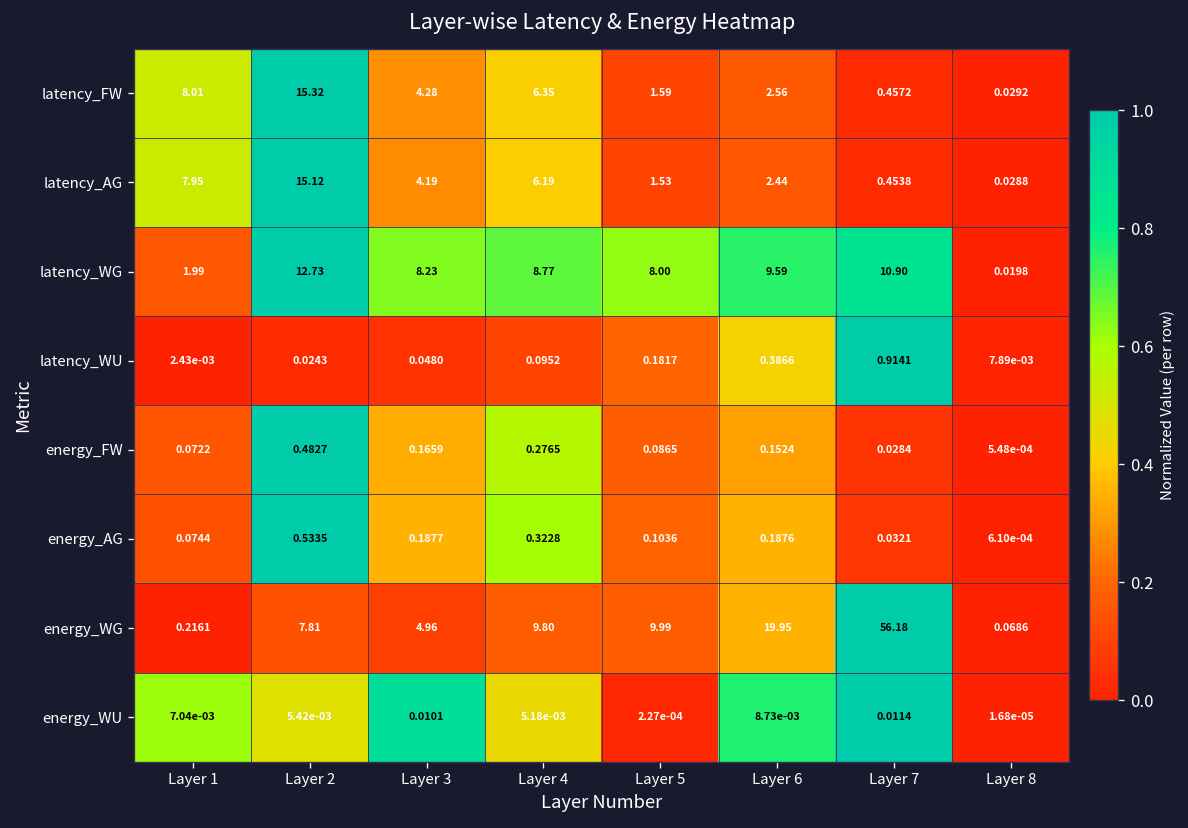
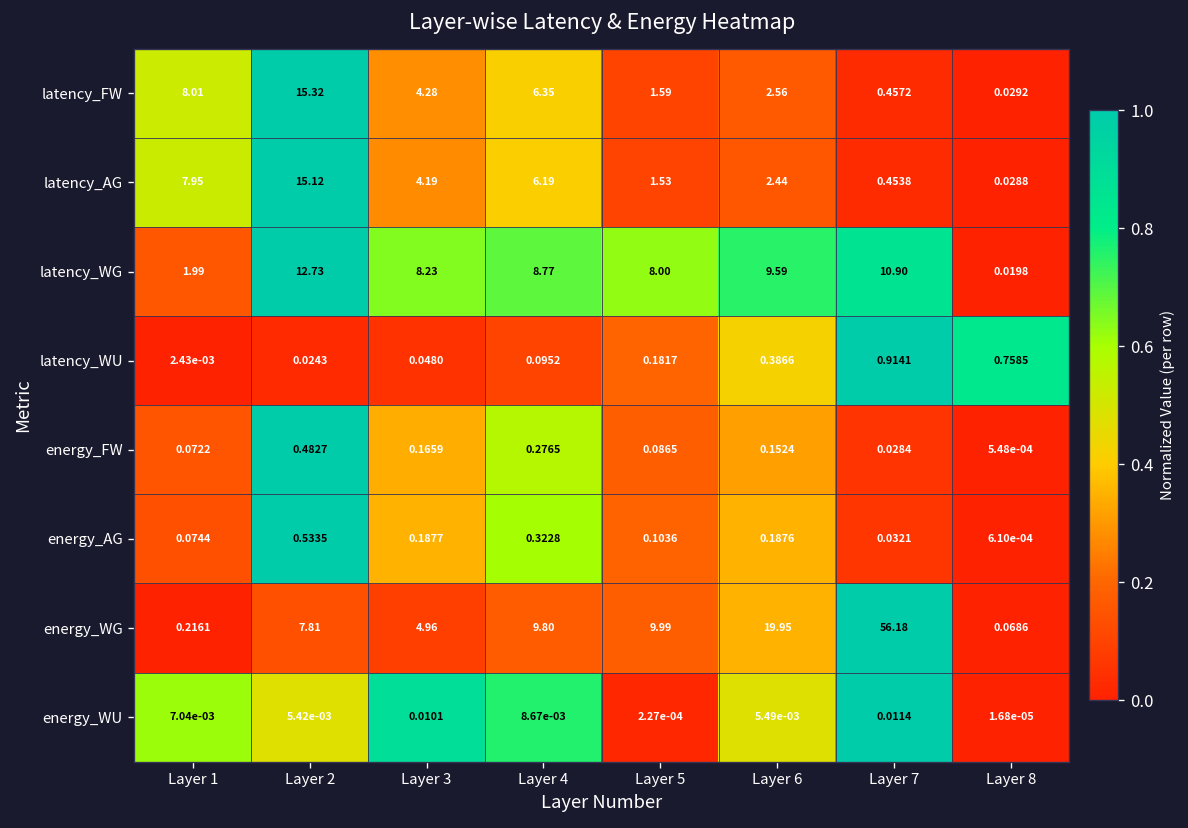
  {
    "latency_FW": {
      "Layer 1": "8.01",
      "Layer 2": "15.32",
      "Layer 3": "4.28",
      "Layer 4": "6.35",
      "Layer 5": "1.59",
      "Layer 6": "2.56",
      "Layer 7": "0.4572",
      "Layer 8": "0.0292"
    },
    "latency_AG": {
      "Layer 1": "7.95",
      "Layer 2": "15.12",
      "Layer 3": "4.19",
      "Layer 4": "6.19",
      "Layer 5": "1.53",
      "Layer 6": "2.44",
      "Layer 7": "0.4538",
      "Layer 8": "0.0288"
    },
    "latency_WG": {
      "Layer 1": "1.99",
      "Layer 2": "12.73",
      "Layer 3": "8.23",
      "Layer 4": "8.77",
      "Layer 5": "8.00",
      "Layer 6": "9.59",
      "Layer 7": "10.90",
      "Layer 8": "0.0198"
    },
    "latency_WU": {
      "Layer 1": "2.43e-03",
      "Layer 2": "0.0243",
      "Layer 3": "0.0480",
      "Layer 4": "0.0952",
      "Layer 5": "0.1817",
      "Layer 6": "0.3866",
      "Layer 7": "0.9141",
-     "Layer 8": "7.89e-03"
+     "Layer 8": "0.7585"
    },
    "energy_FW": {
      "Layer 1": "0.0722",
      "Layer 2": "0.4827",
      "Layer 3": "0.1659",
      "Layer 4": "0.2765",
      "Layer 5": "0.0865",
      "Layer 6": "0.1524",
      "Layer 7": "0.0284",
      "Layer 8": "5.48e-04"
    },
    "energy_AG": {
      "Layer 1": "0.0744",
      "Layer 2": "0.5335",
      "Layer 3": "0.1877",
      "Layer 4": "0.3228",
      "Layer 5": "0.1036",
      "Layer 6": "0.1876",
      "Layer 7": "0.0321",
      "Layer 8": "6.10e-04"
    },
    "energy_WG": {
      "Layer 1": "0.2161",
      "Layer 2": "7.81",
      "Layer 3": "4.96",
      "Layer 4": "9.80",
      "Layer 5": "9.99",
      "Layer 6": "19.95",
      "Layer 7": "56.18",
      "Layer 8": "0.0686"
    },
    "energy_WU": {
      "Layer 1": "7.04e-03",
      "Layer 2": "5.42e-03",
      "Layer 3": "0.0101",
-     "Layer 4": "5.18e-03",
+     "Layer 4": "8.67e-03",
      "Layer 5": "2.27e-04",
-     "Layer 6": "8.73e-03",
+     "Layer 6": "5.49e-03",
      "Layer 7": "0.0114",
      "Layer 8": "1.68e-05"
    }
  }
